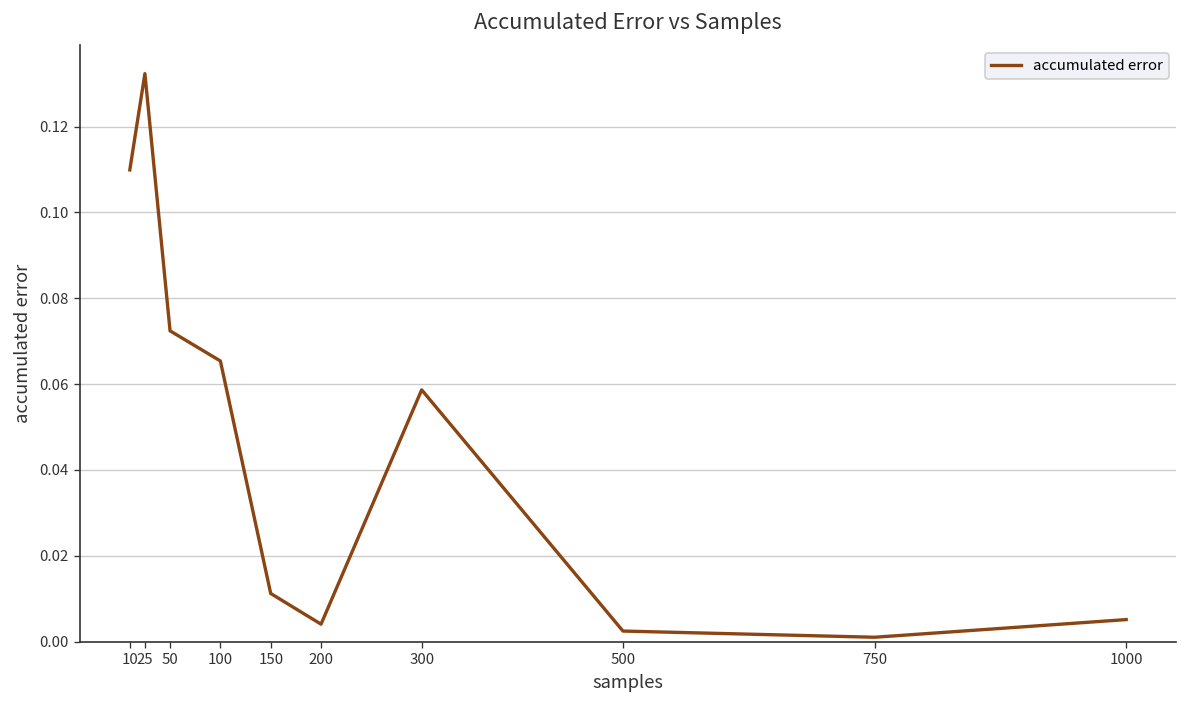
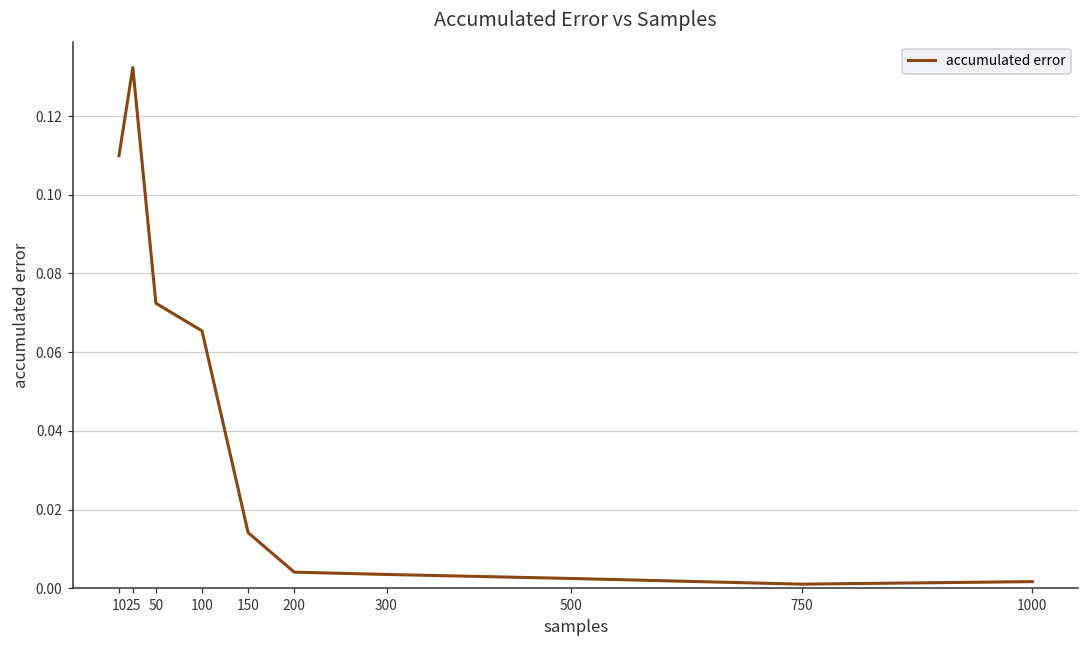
  {
    "10": 0.110,
    "25": 0.132,
    "50": 0.072,
    "100": 0.065,
-   "150": 0.011,
+   "150": 0.014,
    "200": 0.004,
-   "300": 0.059,
+   "300": 0.003,
    "500": 0.002,
    "750": 0.001,
-   "1000": 0.005
+   "1000": 0.002
  }
